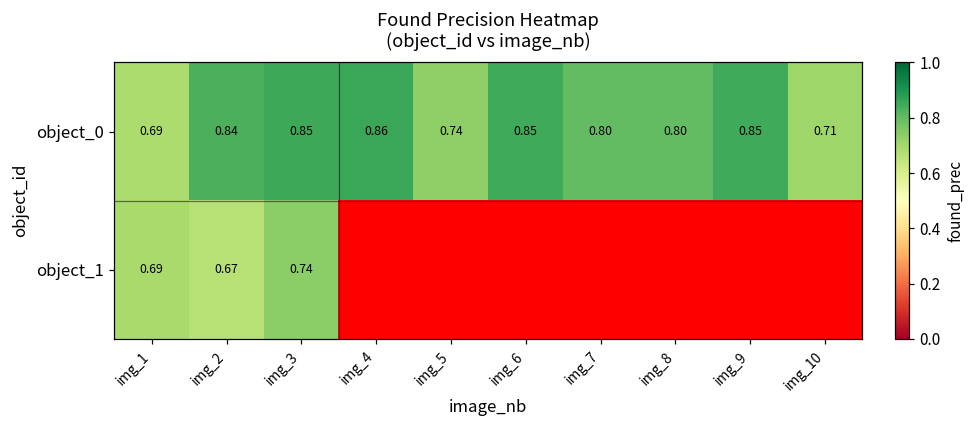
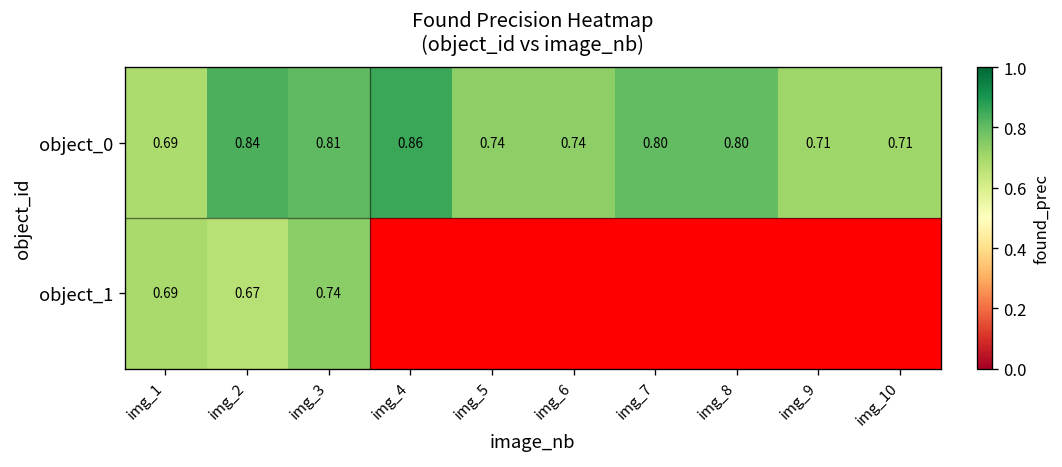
  {
    "object_0": {
      "img_1": 0.69,
      "img_2": 0.84,
-     "img_3": 0.85,
+     "img_3": 0.81,
      "img_4": 0.86,
      "img_5": 0.74,
-     "img_6": 0.85,
+     "img_6": 0.74,
      "img_7": 0.80,
      "img_8": 0.80,
-     "img_9": 0.85,
+     "img_9": 0.71,
      "img_10": 0.71
    },
    "object_1": {
      "img_1": 0.69,
      "img_2": 0.67,
      "img_3": 0.74
    }
  }
